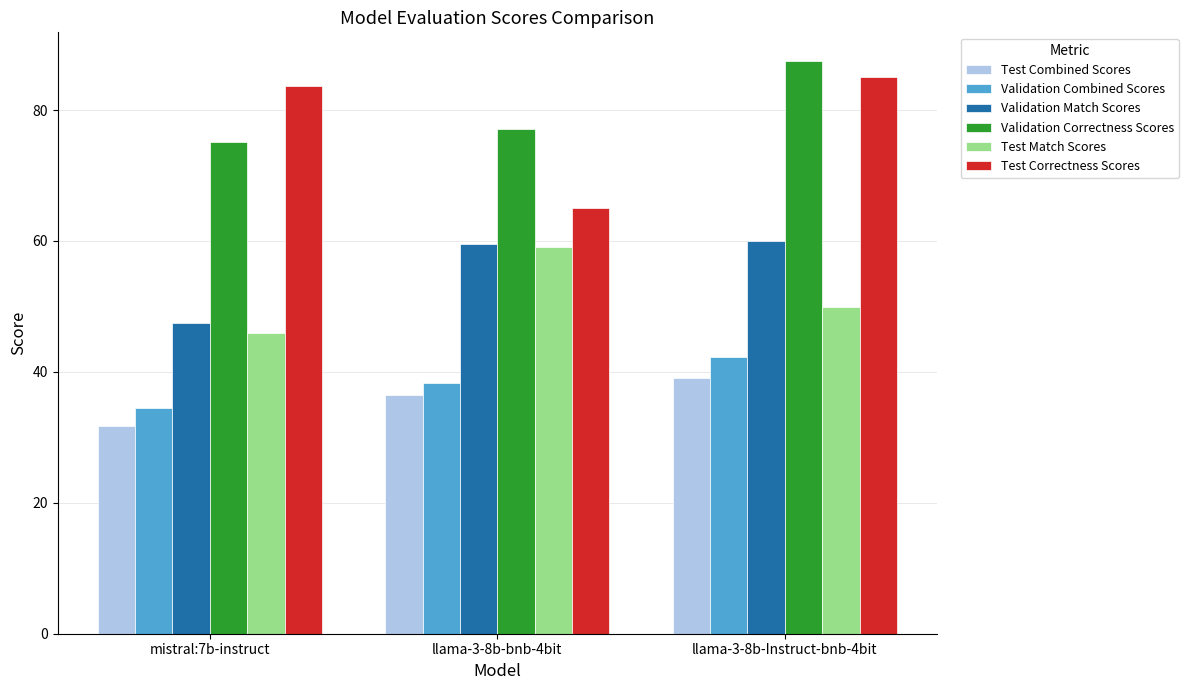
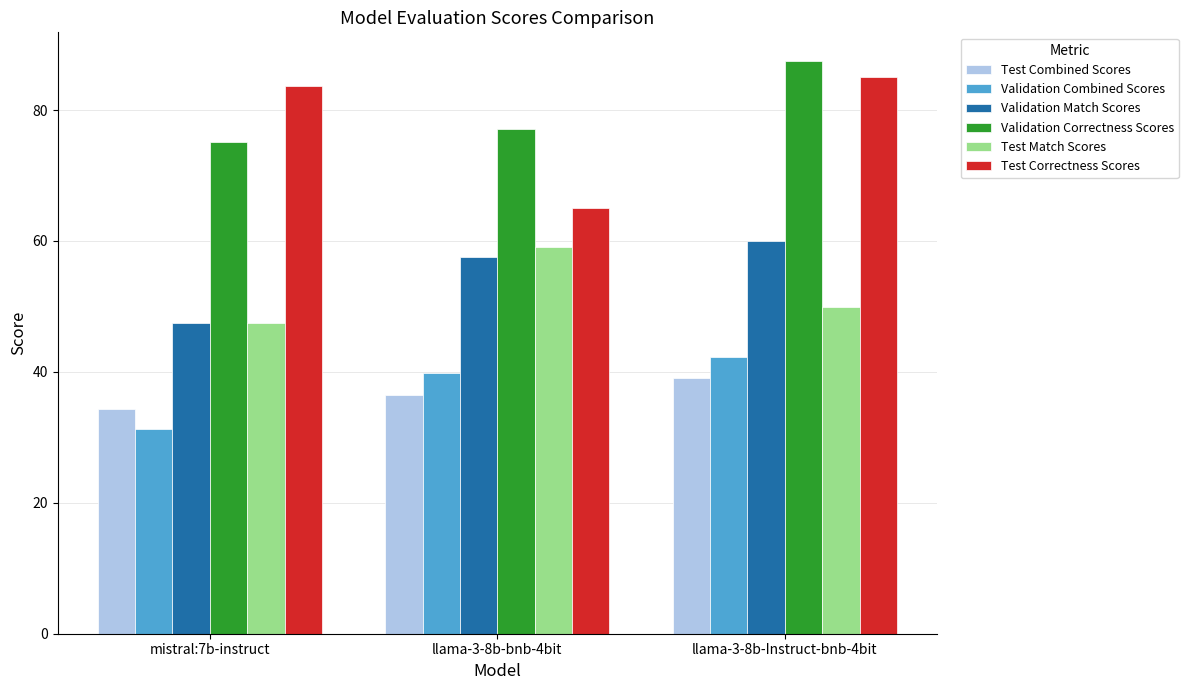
  {
    "Test Combined Scores": {
-     "mistral:7b-instruct": 32,
+     "mistral:7b-instruct": 34,
      "llama-3-8b-bnb-4bit": 36,
      "llama-3-8b-Instruct-bnb-4bit": 39
    },
    "Validation Combined Scores": {
-     "mistral:7b-instruct": 34,
-     "llama-3-8b-bnb-4bit": 38,
+     "mistral:7b-instruct": 31,
+     "llama-3-8b-bnb-4bit": 40,
      "llama-3-8b-Instruct-bnb-4bit": 42
    },
    "Validation Match Scores": {
      "mistral:7b-instruct": 48,
-     "llama-3-8b-bnb-4bit": 60,
+     "llama-3-8b-bnb-4bit": 58,
      "llama-3-8b-Instruct-bnb-4bit": 60
    },
    "Validation Correctness Scores": {
      "mistral:7b-instruct": 75,
      "llama-3-8b-bnb-4bit": 77,
      "llama-3-8b-Instruct-bnb-4bit": 88
    },
    "Test Match Scores": {
-     "mistral:7b-instruct": 46,
+     "mistral:7b-instruct": 48,
      "llama-3-8b-bnb-4bit": 59,
      "llama-3-8b-Instruct-bnb-4bit": 50
    },
    "Test Correctness Scores": {
      "mistral:7b-instruct": 84,
      "llama-3-8b-bnb-4bit": 65,
      "llama-3-8b-Instruct-bnb-4bit": 85
    }
  }
